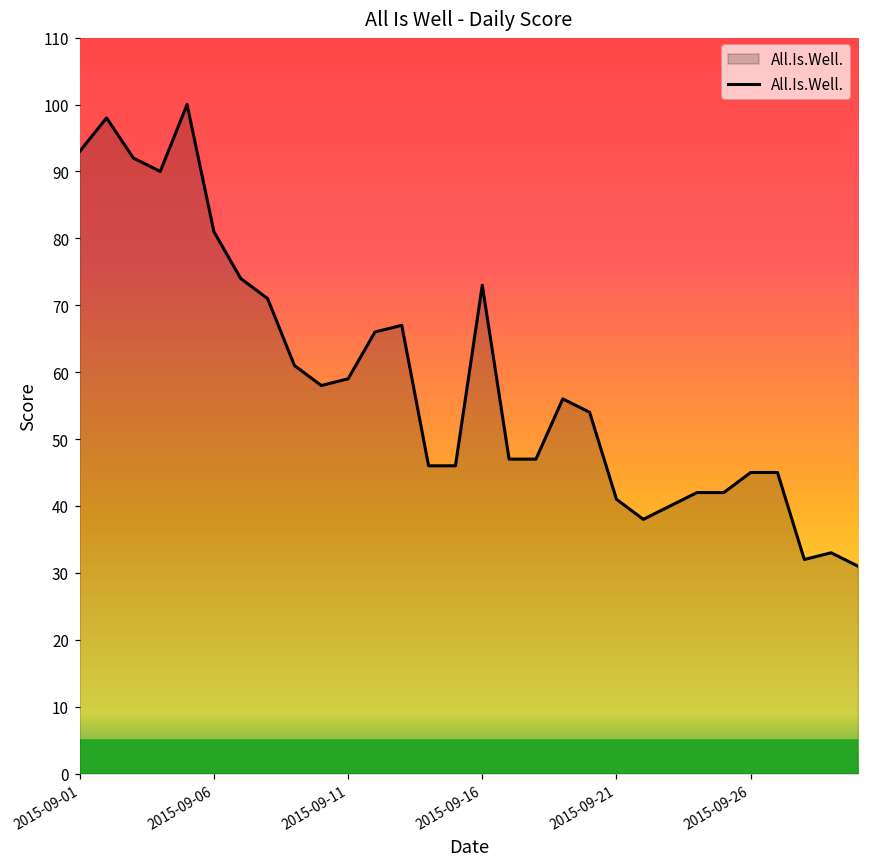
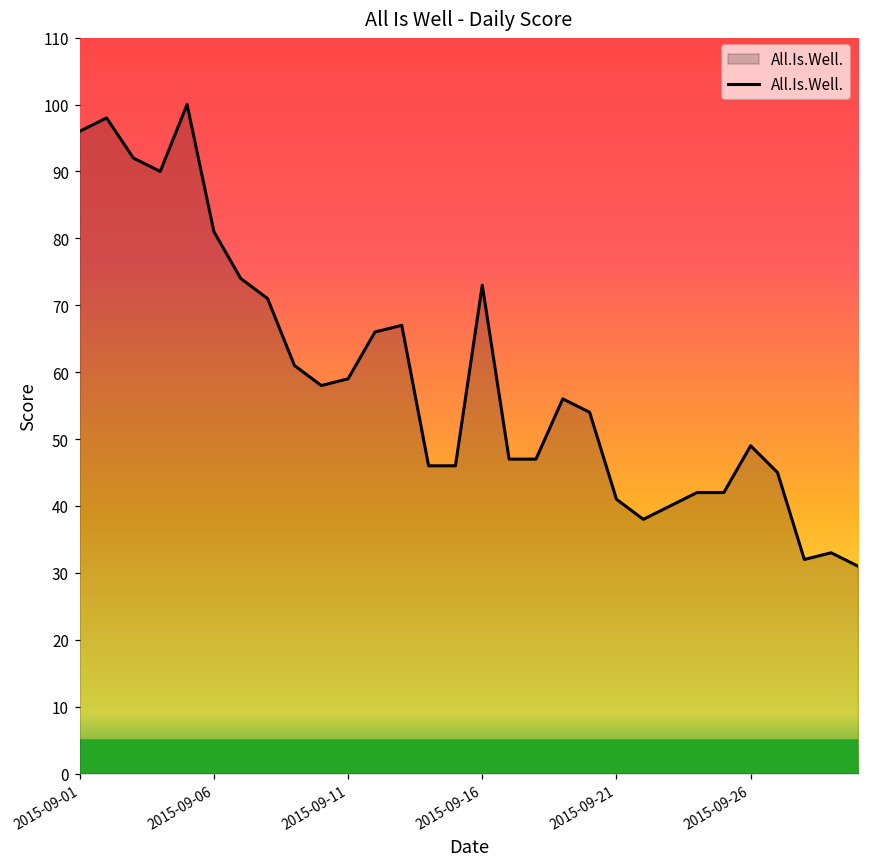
  {
-   "2015-09-01": 93,
+   "2015-09-01": 96,
    "2015-09-06": 81,
    "2015-09-11": 59,
    "2015-09-16": 73,
    "2015-09-21": 41,
-   "2015-09-26": 45
+   "2015-09-26": 49
  }
